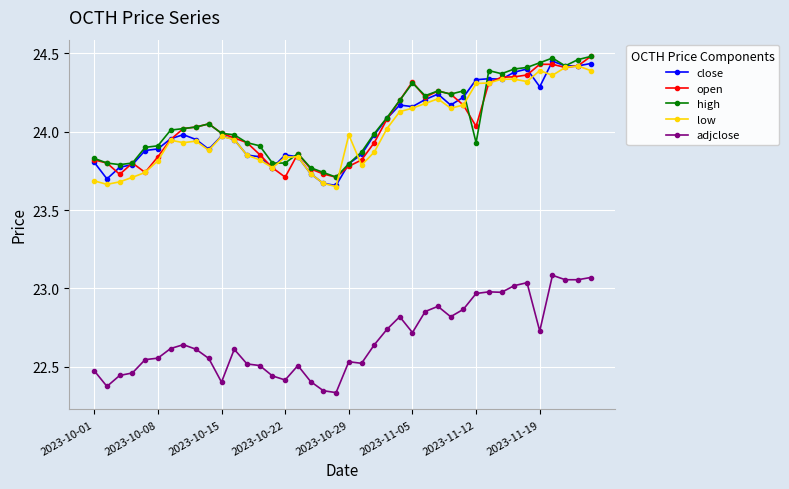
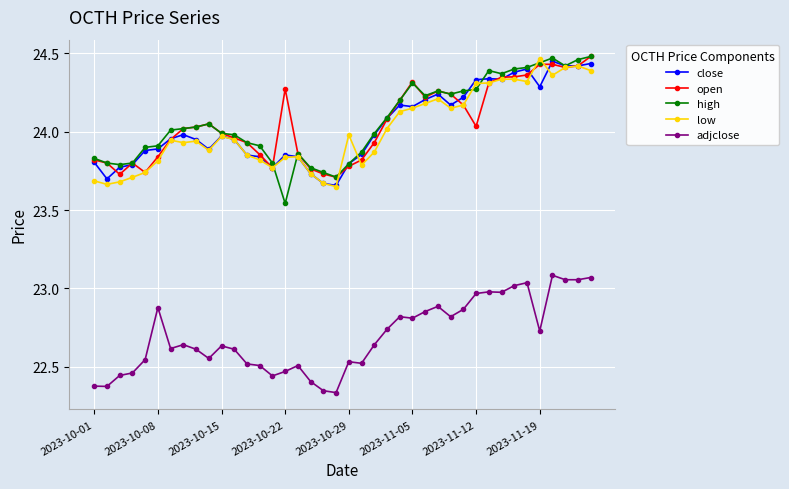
  {
    "close": {
      "2023-10-08": 23.89,
      "2023-11-12": 24.33,
      "2023-11-19": 24.29
    },
    "open": {
      "2023-10-08": 23.84,
-     "2023-10-22": 23.71,
+     "2023-10-22": 24.27,
      "2023-10-29": 23.78,
      "2023-11-12": 24.03
    },
    "high": {
      "2023-10-08": 23.91,
-     "2023-10-22": 23.80,
-     "2023-11-12": 23.93
+     "2023-10-22": 23.54,
+     "2023-11-12": 24.27
    },
    "low": {
      "2023-10-01": 23.69,
      "2023-10-08": 23.82,
      "2023-10-29": 23.98,
      "2023-11-12": 24.31,
-     "2023-11-19": 24.39
+     "2023-11-19": 24.47
    },
    "adjclose": {
-     "2023-10-01": 22.47,
-     "2023-10-08": 22.56,
-     "2023-10-15": 22.40,
-     "2023-10-22": 22.42,
+     "2023-10-01": 22.38,
+     "2023-10-08": 22.88,
+     "2023-10-15": 22.63,
+     "2023-10-22": 22.47,
      "2023-10-29": 22.53,
-     "2023-11-05": 22.72,
+     "2023-11-05": 22.81,
      "2023-11-12": 22.97,
      "2023-11-19": 22.73
    }
  }
